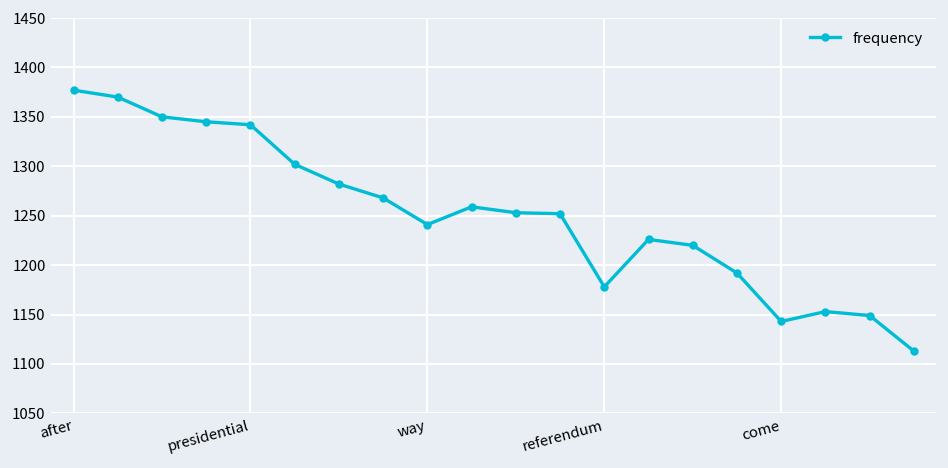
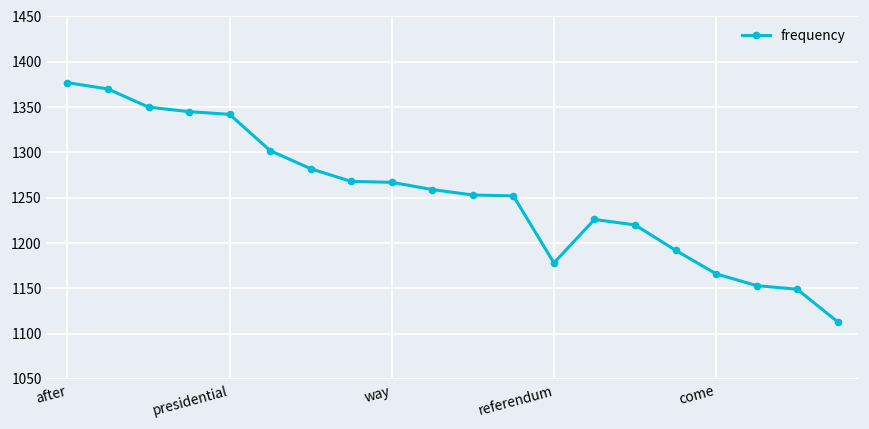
  {
    "after": 1380,
    "presidential": 1340,
-   "way": 1240,
+   "way": 1270,
    "referendum": 1180,
-   "come": 1140
+   "come": 1170
  }
